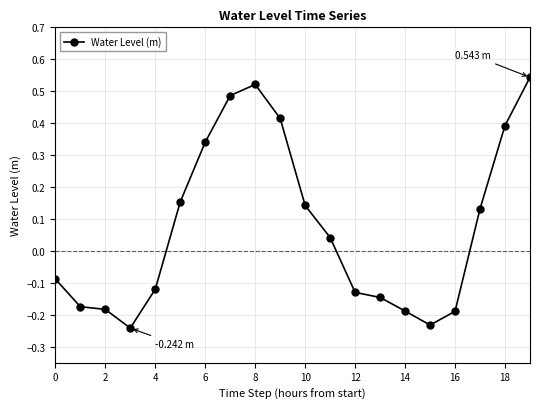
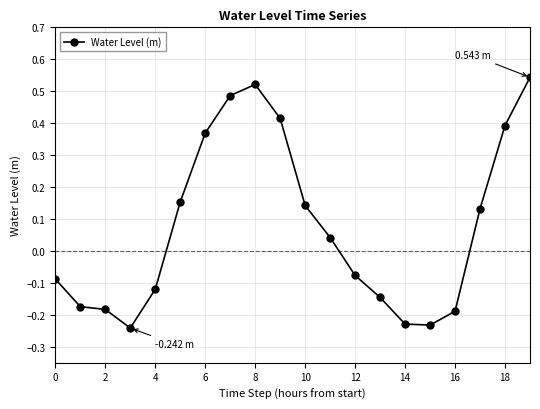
  {
    "0": -0.09,
    "2": -0.18,
    "4": -0.12,
-   "6": 0.34,
+   "6": 0.37,
    "8": 0.52,
    "10": 0.14,
-   "12": -0.13,
-   "14": -0.19,
+   "12": -0.08,
+   "14": -0.23,
    "16": -0.19,
    "18": 0.39
  }
